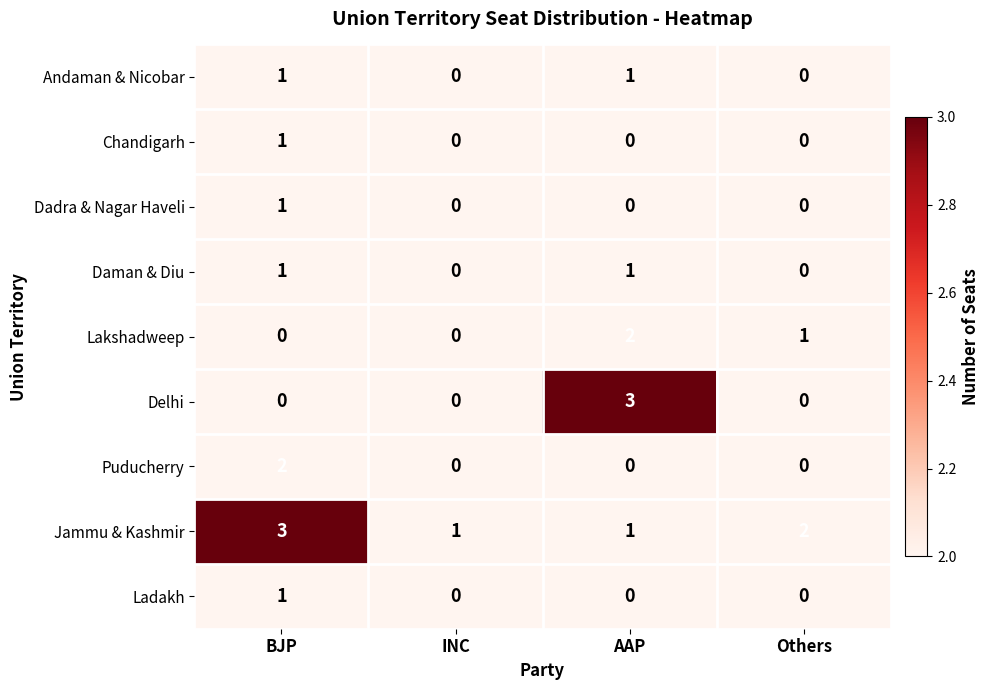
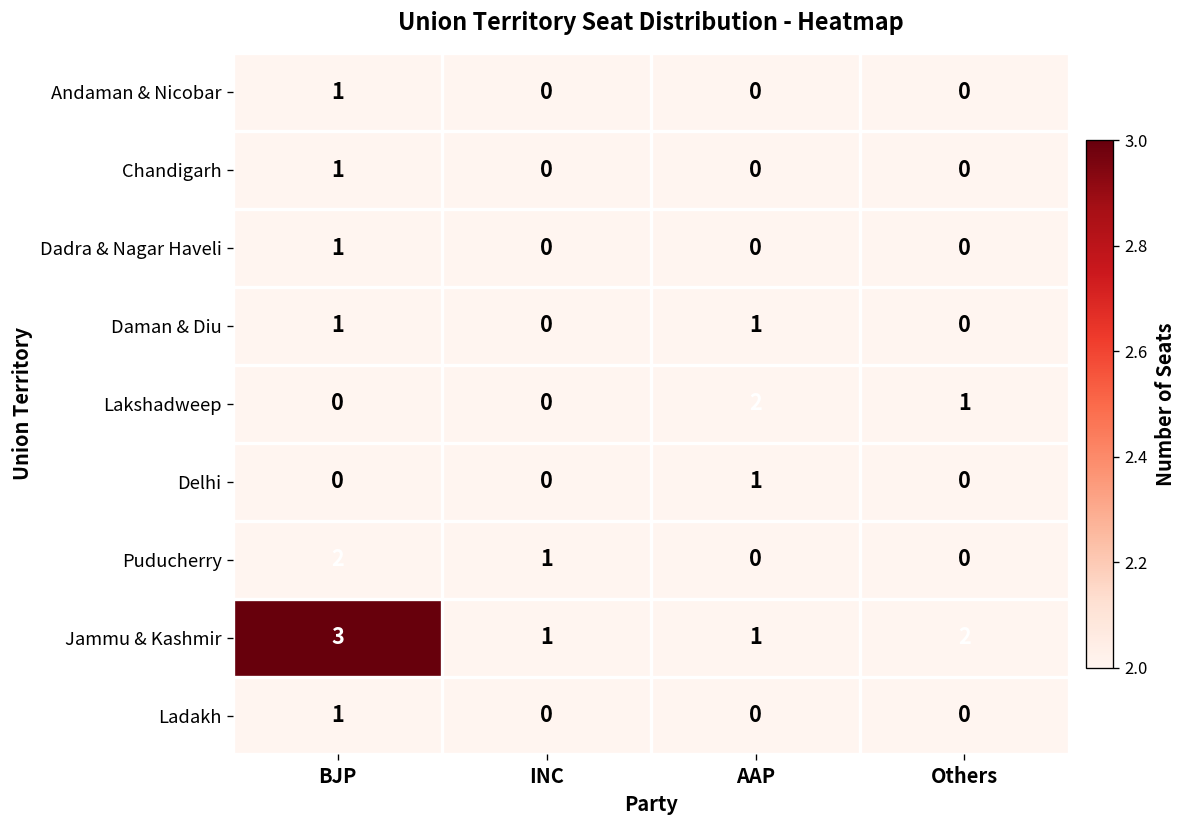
  {
    "Andaman & Nicobar": {
      "BJP": 1,
      "INC": 0,
-     "AAP": 1,
+     "AAP": 0,
      "Others": 0
    },
    "Chandigarh": {
      "BJP": 1,
      "INC": 0,
      "AAP": 0,
      "Others": 0
    },
    "Dadra & Nagar Haveli": {
      "BJP": 1,
      "INC": 0,
      "AAP": 0,
      "Others": 0
    },
    "Daman & Diu": {
      "BJP": 1,
      "INC": 0,
      "AAP": 1,
      "Others": 0
    },
    "Lakshadweep": {
      "BJP": 0,
      "INC": 0,
      "Others": 1
    },
    "Delhi": {
      "BJP": 0,
      "INC": 0,
-     "AAP": 3,
+     "AAP": 1,
      "Others": 0
    },
    "Puducherry": {
-     "INC": 0,
+     "INC": 1,
      "AAP": 0,
      "Others": 0
    },
    "Jammu & Kashmir": {
      "BJP": 3,
      "INC": 1,
      "AAP": 1
    },
    "Ladakh": {
      "BJP": 1,
      "INC": 0,
      "AAP": 0,
      "Others": 0
    }
  }
